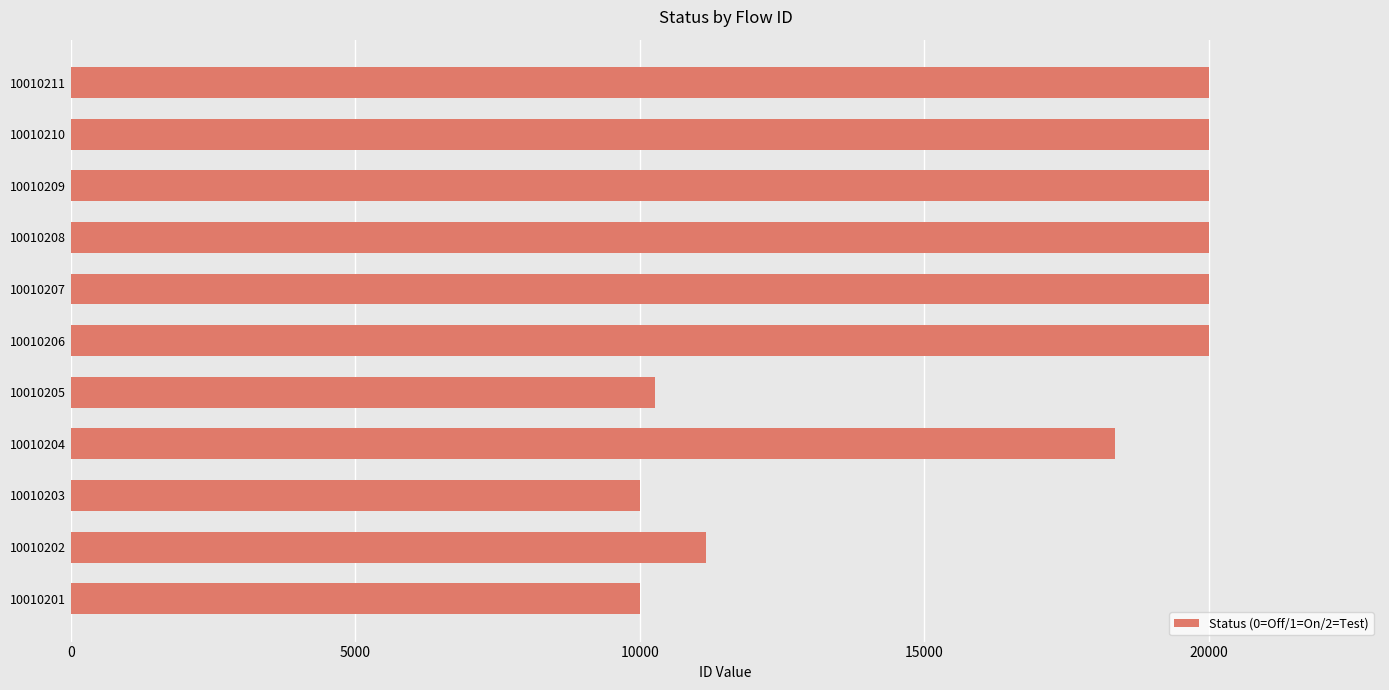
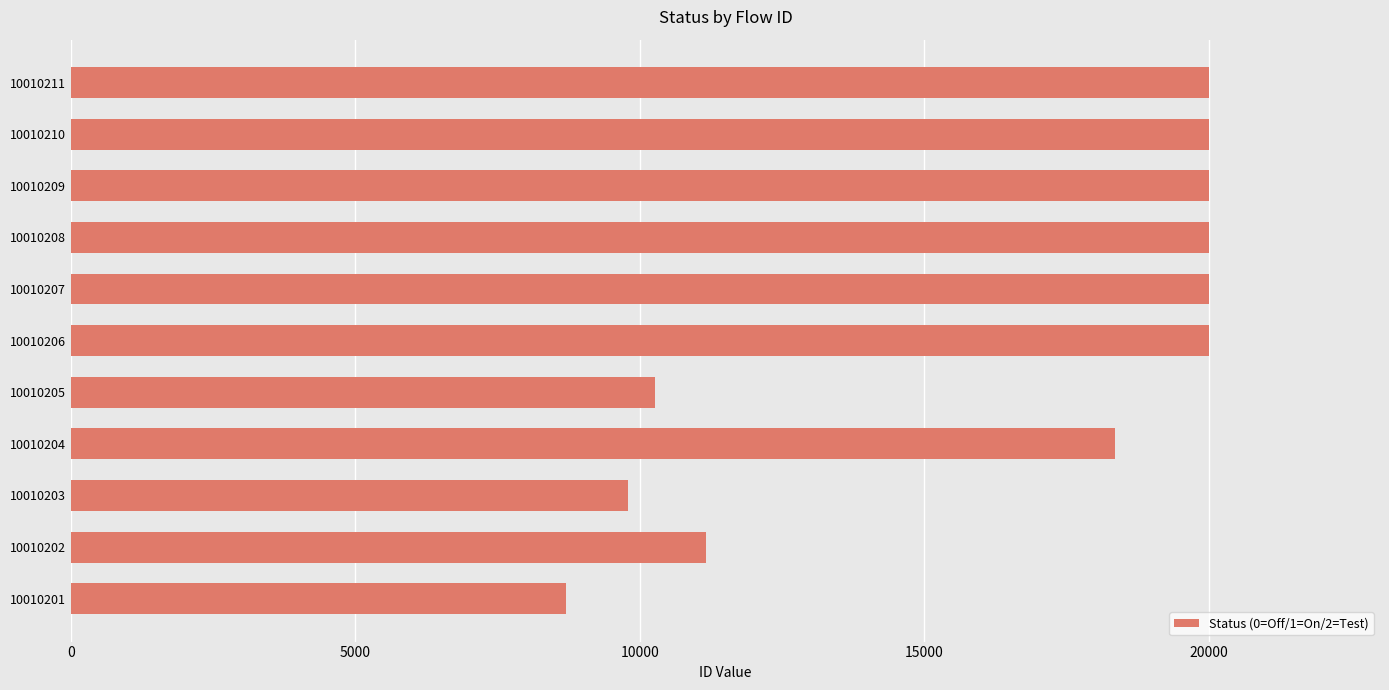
  {
    "10010211": 20000,
    "10010210": 20000,
    "10010209": 20000,
    "10010208": 20000,
    "10010207": 20000,
    "10010206": 20000,
    "10010205": 10300,
    "10010204": 18400,
-   "10010203": 10000,
+   "10010203": 9800,
    "10010202": 11200,
-   "10010201": 10000
+   "10010201": 8700
  }
